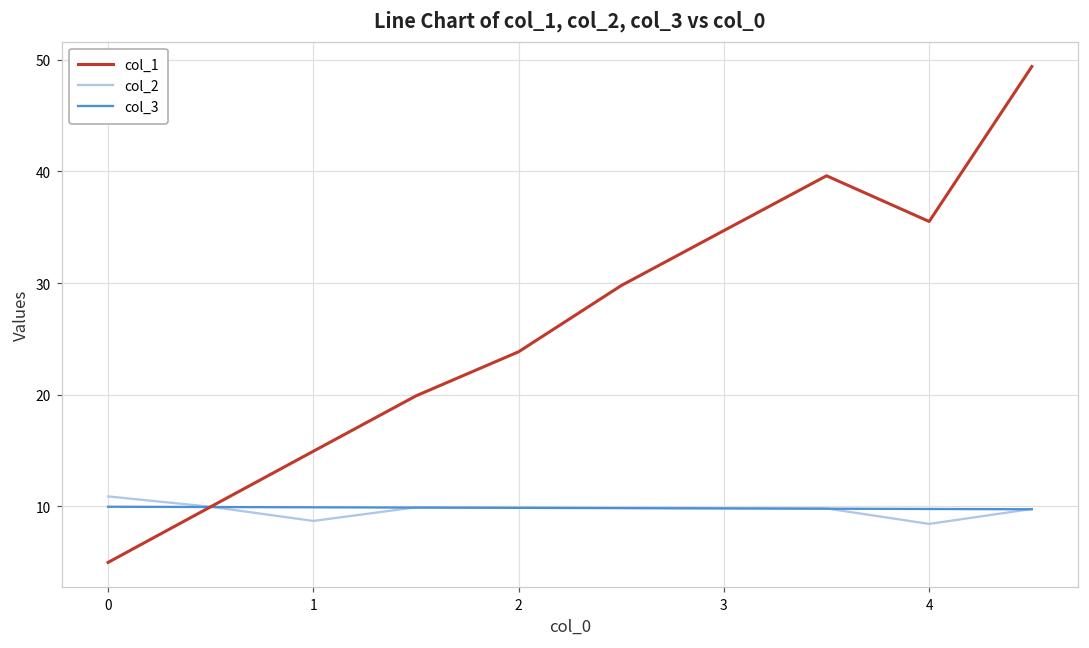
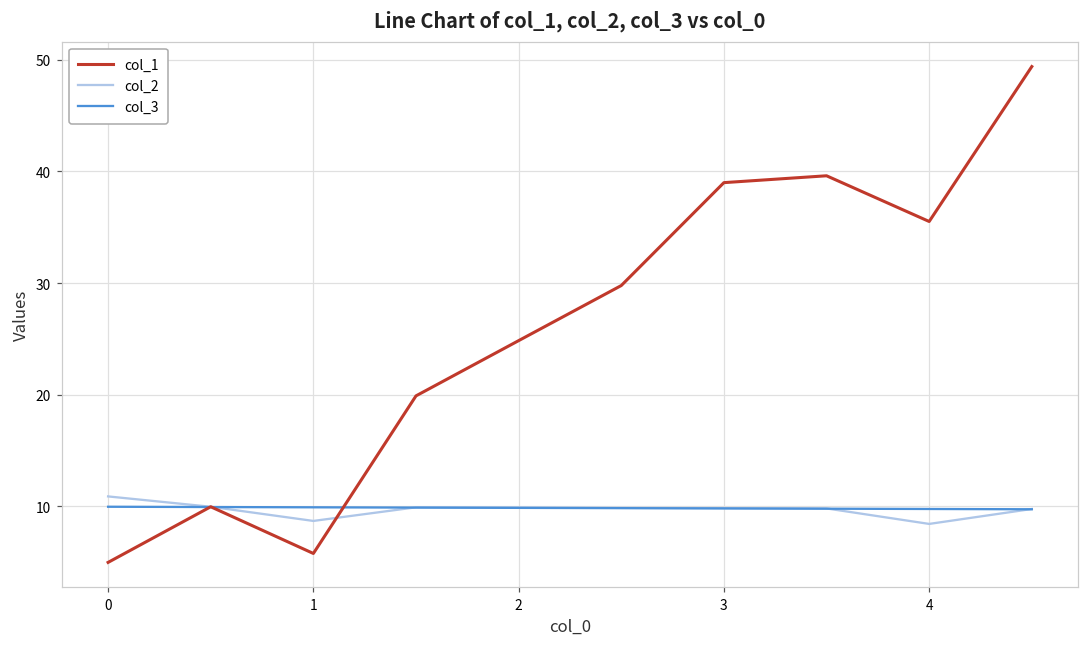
  {
    "col_1": {
      "0": 5.0,
-     "1": 14.9,
-     "2": 23.8,
-     "3": 34.7,
+     "1": 5.8,
+     "2": 24.8,
+     "3": 39.0,
      "4": 35.5
    },
    "col_2": {
      "0": 10.9,
      "1": 8.7,
      "4": 8.4
    },
    "col_3": {
      "0": 10.0,
      "1": 9.9,
      "4": 9.8
    }
  }
